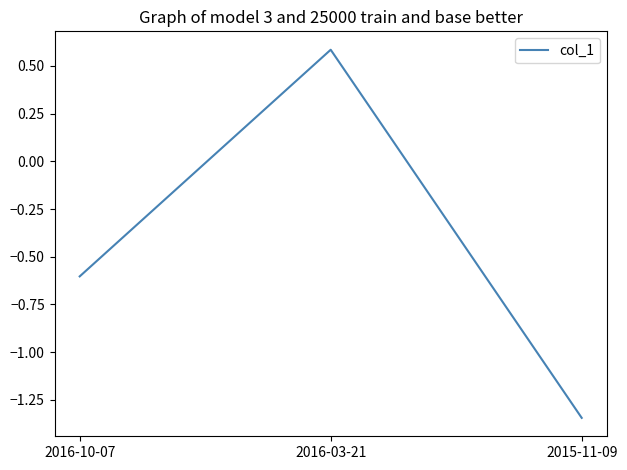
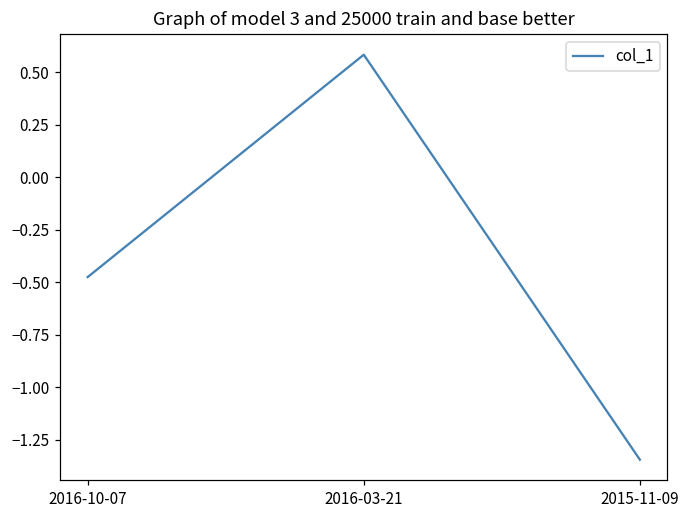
  {
-   "2016-10-07": -0.60,
+   "2016-10-07": -0.47,
    "2016-03-21": 0.58,
    "2015-11-09": -1.34
  }
